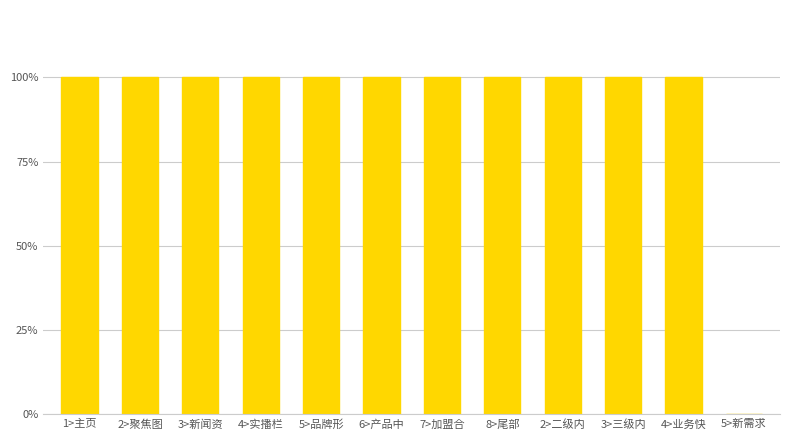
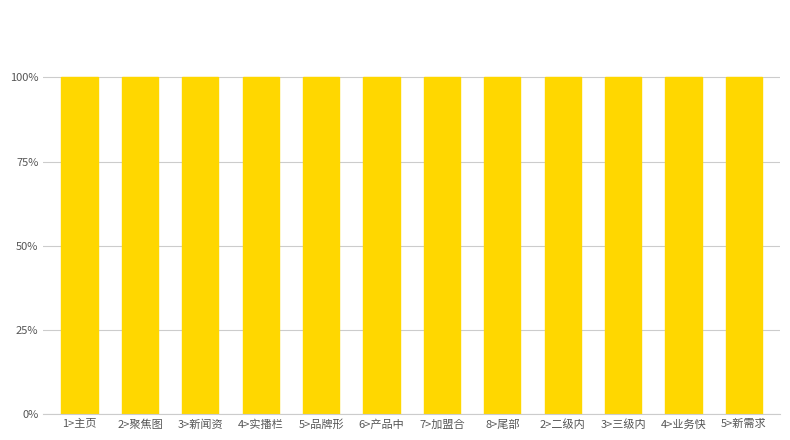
  {
    "1>主页": "100%",
    "2>聚焦图": "100%",
    "3>新闻资": "100%",
    "4>实播栏": "100%",
    "5>品牌形": "100%",
    "6>产品中": "100%",
    "7>加盟合": "100%",
    "8>尾部": "100%",
    "2>二级内": "100%",
    "3>三级内": "100%",
    "4>业务快": "100%",
-   "5>新需求": "0%"
+   "5>新需求": "100%"
  }
